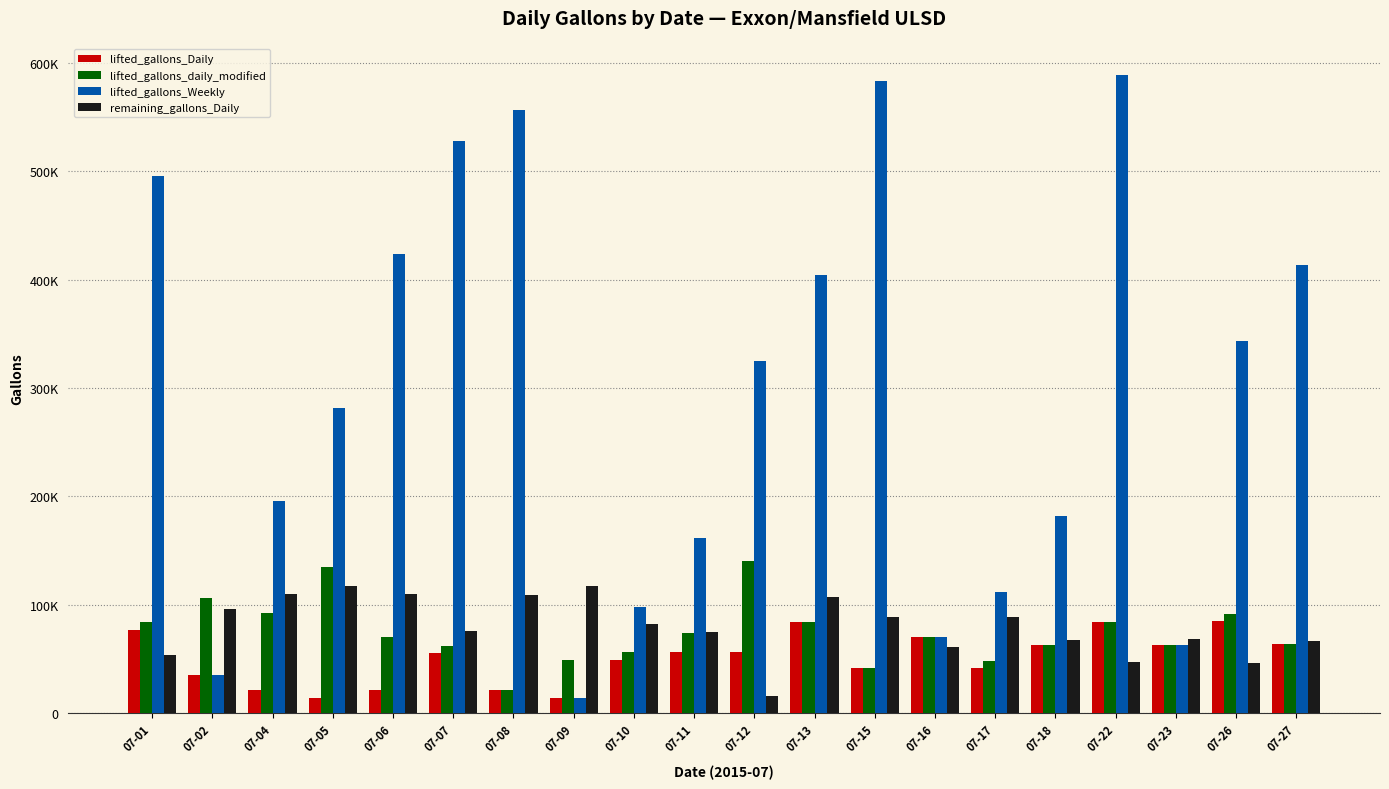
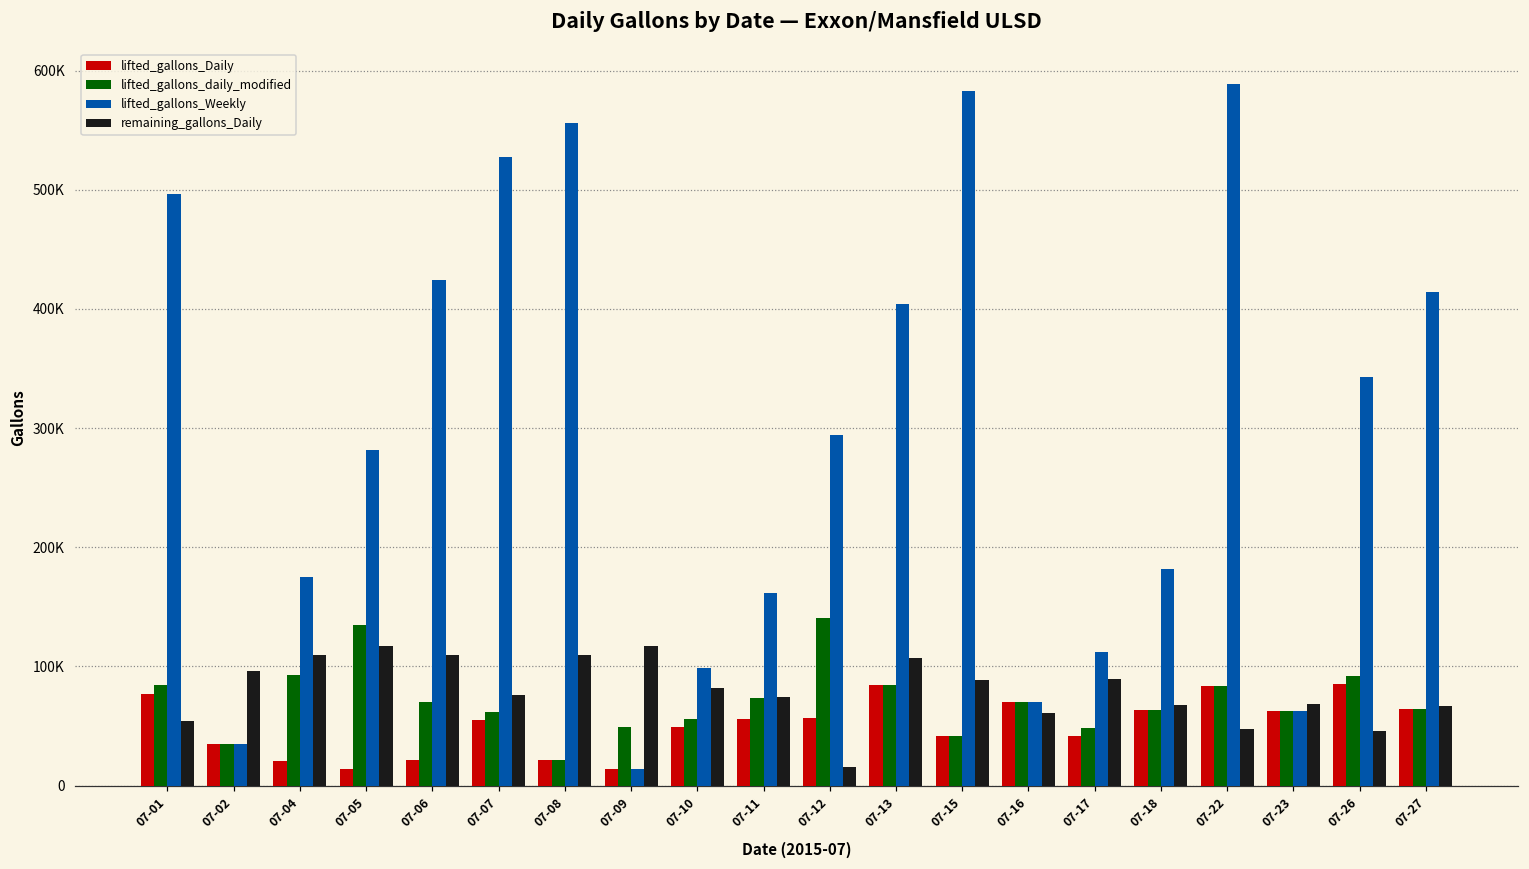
  {
    "lifted_gallons_Daily": {
      "07-01": 77000,
      "07-02": 35000,
      "07-04": 21000,
      "07-05": 14000,
      "07-06": 21000,
      "07-07": 55000,
      "07-08": 22000,
      "07-09": 14000,
      "07-10": 49000,
      "07-11": 56000,
      "07-12": 56000,
      "07-13": 84000,
      "07-15": 42000,
      "07-16": 70000,
      "07-17": 42000,
      "07-18": 63000,
      "07-22": 84000,
      "07-23": 63000,
      "07-26": 85000,
      "07-27": 64000
    },
    "lifted_gallons_daily_modified": {
      "07-01": 84000,
-     "07-02": 106000,
+     "07-02": 35000,
      "07-04": 93000,
      "07-05": 135000,
      "07-06": 70000,
      "07-07": 62000,
      "07-08": 22000,
      "07-09": 49000,
      "07-10": 56000,
      "07-11": 74000,
      "07-12": 141000,
      "07-13": 84000,
      "07-15": 42000,
      "07-16": 70000,
      "07-17": 49000,
      "07-18": 63000,
      "07-22": 84000,
      "07-23": 63000,
      "07-26": 92000,
      "07-27": 64000
    },
    "lifted_gallons_Weekly": {
      "07-01": 496000,
      "07-02": 35000,
-     "07-04": 196000,
+     "07-04": 175000,
      "07-05": 281000,
      "07-06": 424000,
      "07-07": 528000,
      "07-08": 556000,
      "07-09": 14000,
      "07-10": 98000,
      "07-11": 162000,
-     "07-12": 325000,
+     "07-12": 294000,
      "07-13": 404000,
      "07-15": 583000,
      "07-16": 70000,
      "07-17": 112000,
      "07-18": 182000,
      "07-22": 589000,
      "07-23": 63000,
      "07-26": 343000,
      "07-27": 414000
    },
    "remaining_gallons_Daily": {
      "07-01": 54000,
      "07-02": 96000,
      "07-04": 110000,
      "07-05": 117000,
      "07-06": 110000,
      "07-07": 76000,
      "07-08": 109000,
      "07-09": 117000,
      "07-10": 82000,
      "07-11": 75000,
      "07-12": 16000,
      "07-13": 107000,
      "07-15": 89000,
      "07-16": 61000,
      "07-17": 89000,
      "07-18": 68000,
      "07-22": 47000,
      "07-23": 68000,
      "07-26": 46000,
      "07-27": 67000
    }
  }
